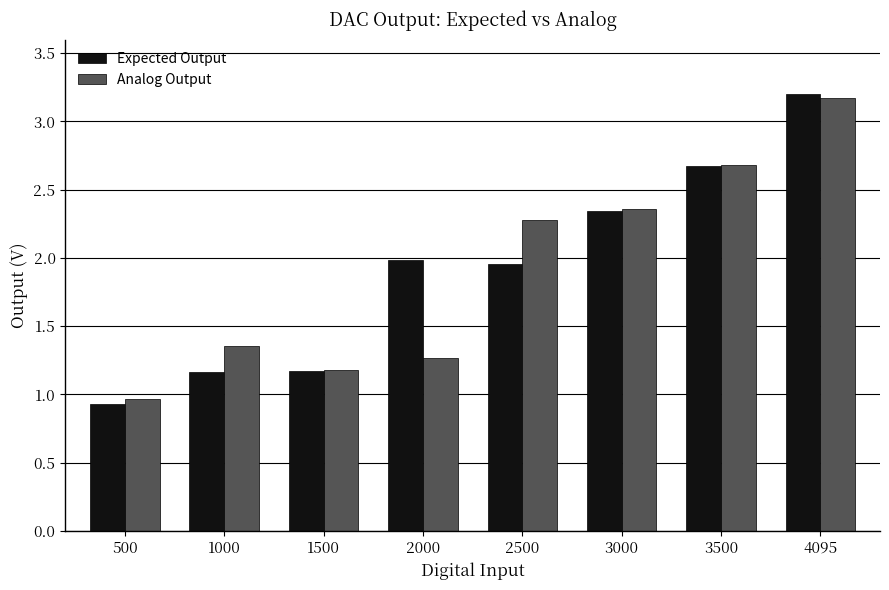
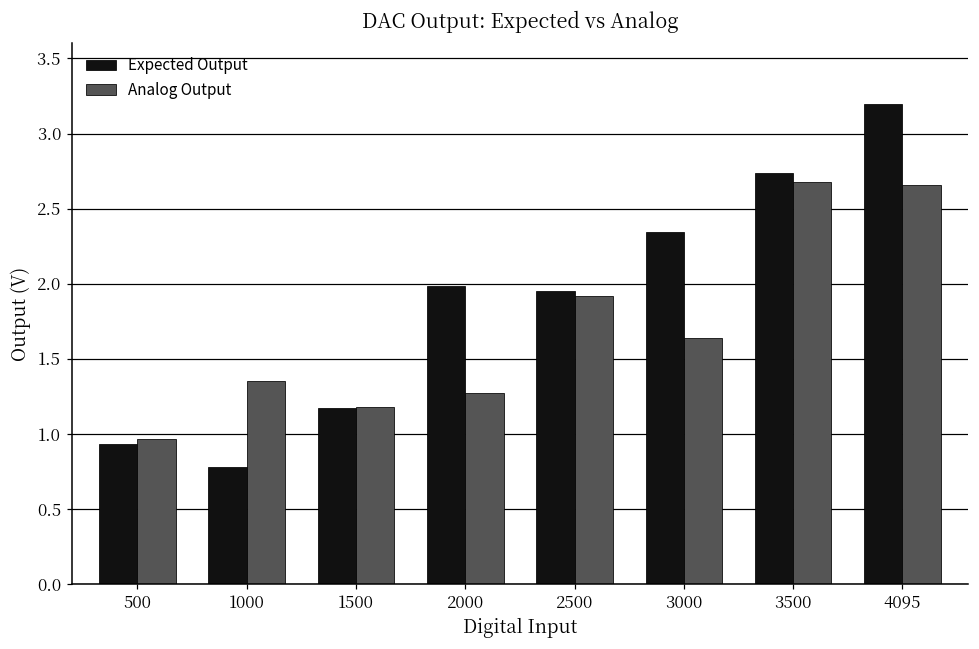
  {
    "Expected Output": {
      "500": 0.93,
-     "1000": 1.17,
+     "1000": 0.78,
      "1500": 1.17,
      "2000": 1.98,
      "2500": 1.95,
      "3000": 2.34,
-     "3500": 2.67,
+     "3500": 2.73,
      "4095": 3.20
    },
    "Analog Output": {
      "500": 0.97,
      "1000": 1.35,
      "1500": 1.18,
      "2000": 1.27,
-     "2500": 2.28,
-     "3000": 2.36,
+     "2500": 1.92,
+     "3000": 1.64,
      "3500": 2.68,
-     "4095": 3.17
+     "4095": 2.66
    }
  }
